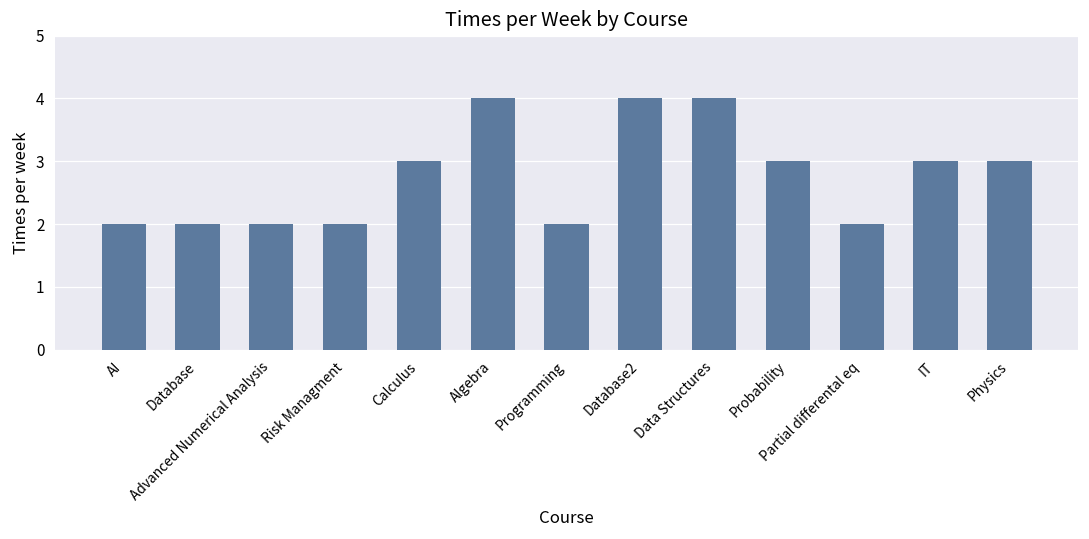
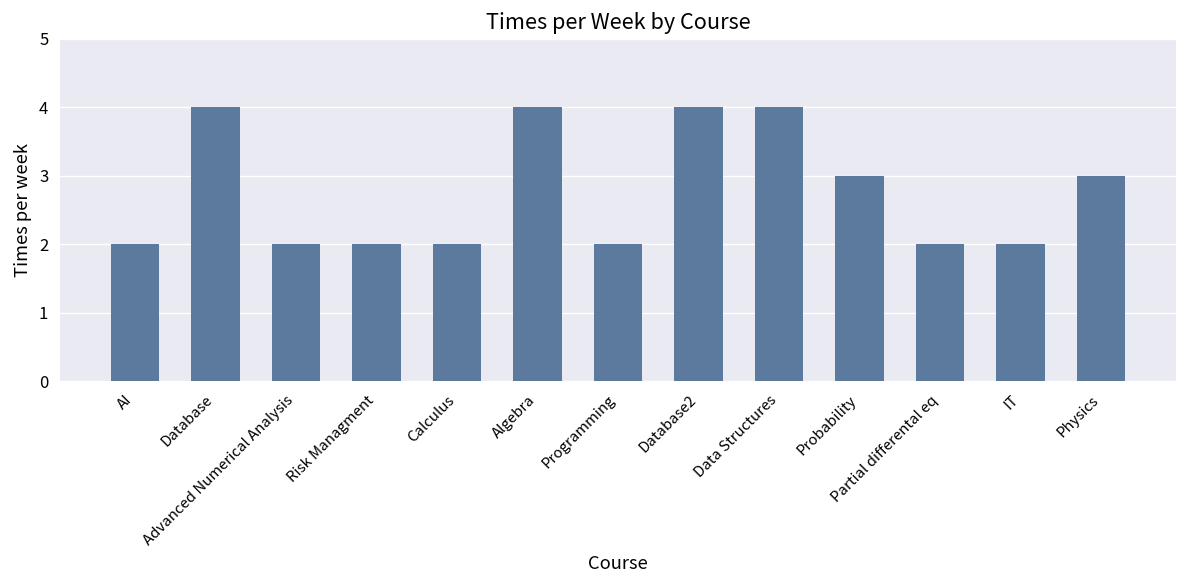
  {
    "AI": 2,
-   "Database": 2,
+   "Database": 4,
    "Advanced Numerical Analysis": 2,
    "Risk Managment": 2,
-   "Calculus": 3,
+   "Calculus": 2,
    "Algebra": 4,
    "Programming": 2,
    "Database2": 4,
    "Data Structures": 4,
    "Probability": 3,
    "Partial differental eq": 2,
-   "IT": 3,
+   "IT": 2,
    "Physics": 3
  }
